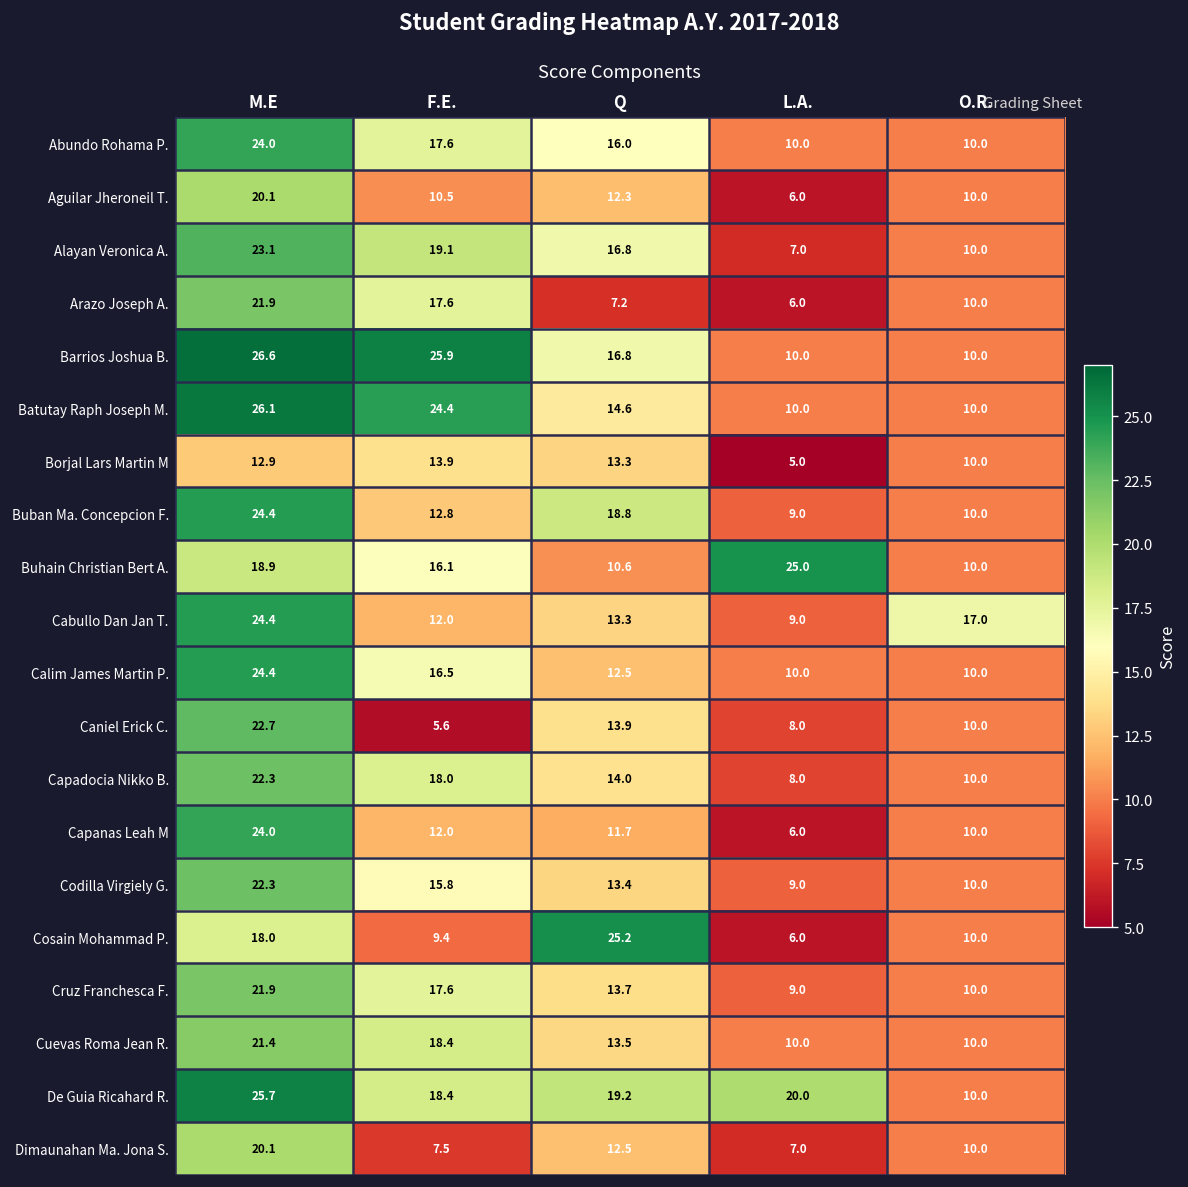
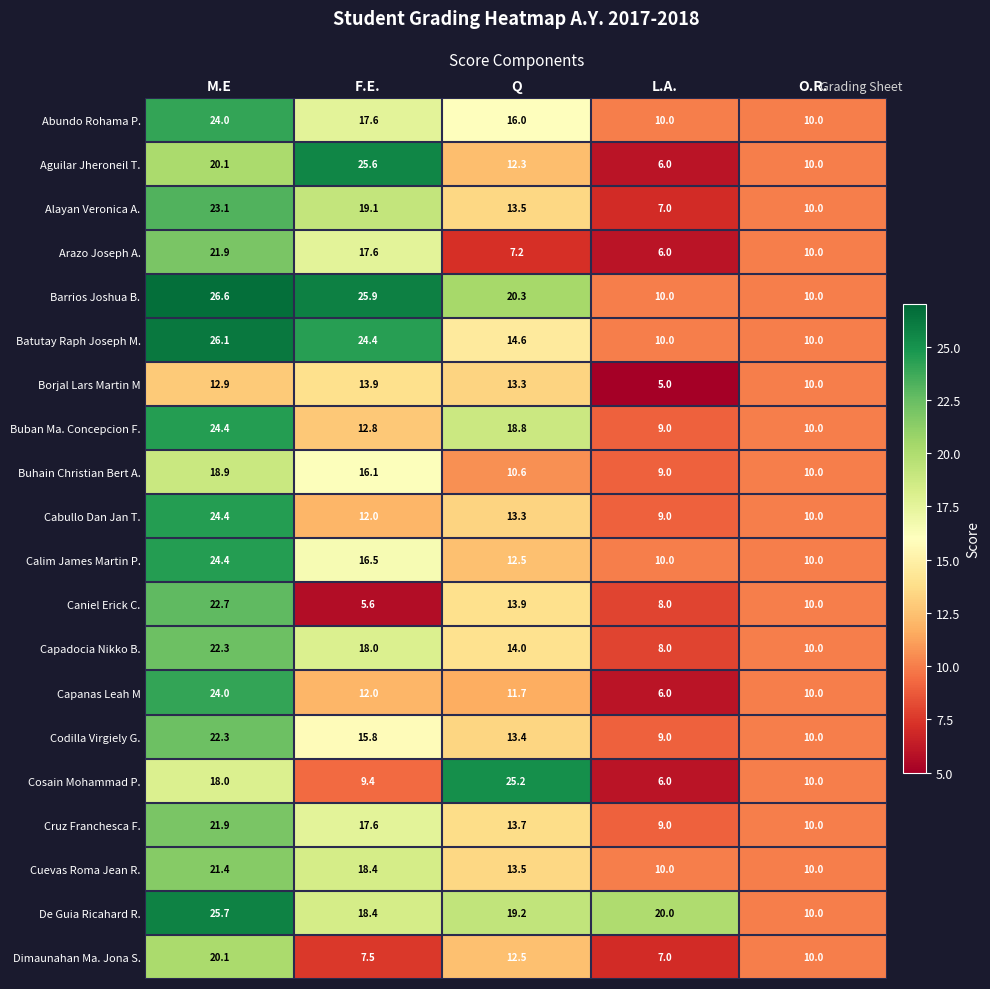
  {
    "Abundo Rohama P.": {
      "M.E": 24.0,
      "F.E.": 17.6,
      "Q": 16.0,
      "L.A.": 10.0,
      "O.R.": 10.0
    },
    "Aguilar Jheroneil T.": {
      "M.E": 20.1,
-     "F.E.": 10.5,
+     "F.E.": 25.6,
      "Q": 12.3,
      "L.A.": 6.0,
      "O.R.": 10.0
    },
    "Alayan Veronica A.": {
      "M.E": 23.1,
      "F.E.": 19.1,
-     "Q": 16.8,
+     "Q": 13.5,
      "L.A.": 7.0,
      "O.R.": 10.0
    },
    "Arazo Joseph A.": {
      "M.E": 21.9,
      "F.E.": 17.6,
      "Q": 7.2,
      "L.A.": 6.0,
      "O.R.": 10.0
    },
    "Barrios Joshua B.": {
      "M.E": 26.6,
      "F.E.": 25.9,
-     "Q": 16.8,
+     "Q": 20.3,
      "L.A.": 10.0,
      "O.R.": 10.0
    },
    "Batutay Raph Joseph M.": {
      "M.E": 26.1,
      "F.E.": 24.4,
      "Q": 14.6,
      "L.A.": 10.0,
      "O.R.": 10.0
    },
    "Borjal Lars Martin M": {
      "M.E": 12.9,
      "F.E.": 13.9,
      "Q": 13.3,
      "L.A.": 5.0,
      "O.R.": 10.0
    },
    "Buban Ma. Concepcion F.": {
      "M.E": 24.4,
      "F.E.": 12.8,
      "Q": 18.8,
      "L.A.": 9.0,
      "O.R.": 10.0
    },
    "Buhain Christian Bert A.": {
      "M.E": 18.9,
      "F.E.": 16.1,
      "Q": 10.6,
-     "L.A.": 25.0,
+     "L.A.": 9.0,
      "O.R.": 10.0
    },
    "Cabullo Dan Jan T.": {
      "M.E": 24.4,
      "F.E.": 12.0,
      "Q": 13.3,
      "L.A.": 9.0,
-     "O.R.": 17.0
+     "O.R.": 10.0
    },
    "Calim James Martin P.": {
      "M.E": 24.4,
      "F.E.": 16.5,
      "Q": 12.5,
      "L.A.": 10.0,
      "O.R.": 10.0
    },
    "Caniel Erick C.": {
      "M.E": 22.7,
      "F.E.": 5.6,
      "Q": 13.9,
      "L.A.": 8.0,
      "O.R.": 10.0
    },
    "Capadocia Nikko B.": {
      "M.E": 22.3,
      "F.E.": 18.0,
      "Q": 14.0,
      "L.A.": 8.0,
      "O.R.": 10.0
    },
    "Capanas Leah M": {
      "M.E": 24.0,
      "F.E.": 12.0,
      "Q": 11.7,
      "L.A.": 6.0,
      "O.R.": 10.0
    },
    "Codilla Virgiely G.": {
      "M.E": 22.3,
      "F.E.": 15.8,
      "Q": 13.4,
      "L.A.": 9.0,
      "O.R.": 10.0
    },
    "Cosain Mohammad P.": {
      "M.E": 18.0,
      "F.E.": 9.4,
      "Q": 25.2,
      "L.A.": 6.0,
      "O.R.": 10.0
    },
    "Cruz Franchesca F.": {
      "M.E": 21.9,
      "F.E.": 17.6,
      "Q": 13.7,
      "L.A.": 9.0,
      "O.R.": 10.0
    },
    "Cuevas Roma Jean R.": {
      "M.E": 21.4,
      "F.E.": 18.4,
      "Q": 13.5,
      "L.A.": 10.0,
      "O.R.": 10.0
    },
    "De Guia Ricahard R.": {
      "M.E": 25.7,
      "F.E.": 18.4,
      "Q": 19.2,
      "L.A.": 20.0,
      "O.R.": 10.0
    },
    "Dimaunahan Ma. Jona S.": {
      "M.E": 20.1,
      "F.E.": 7.5,
      "Q": 12.5,
      "L.A.": 7.0,
      "O.R.": 10.0
    }
  }
